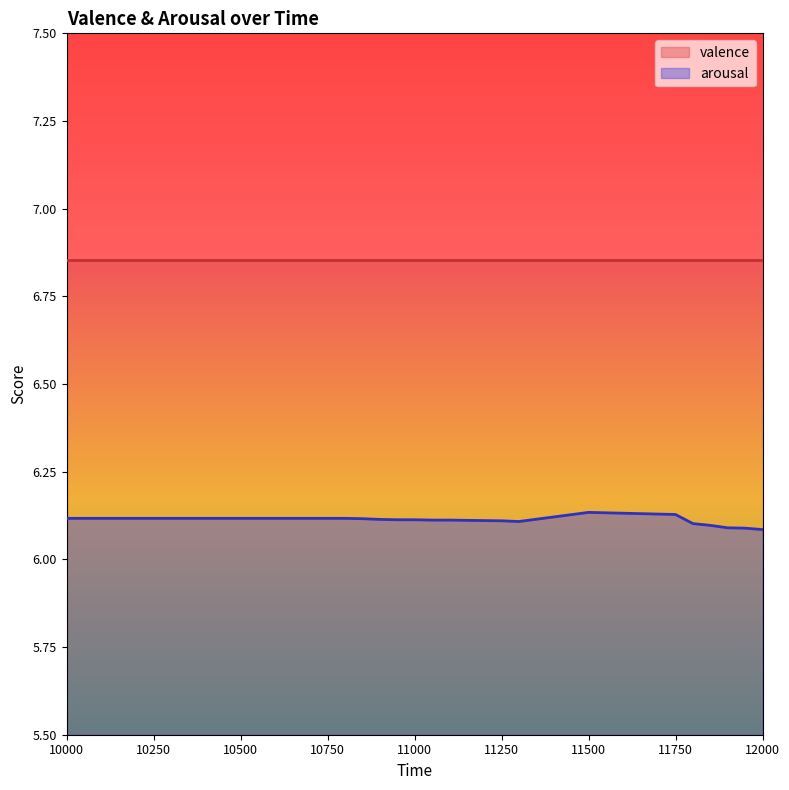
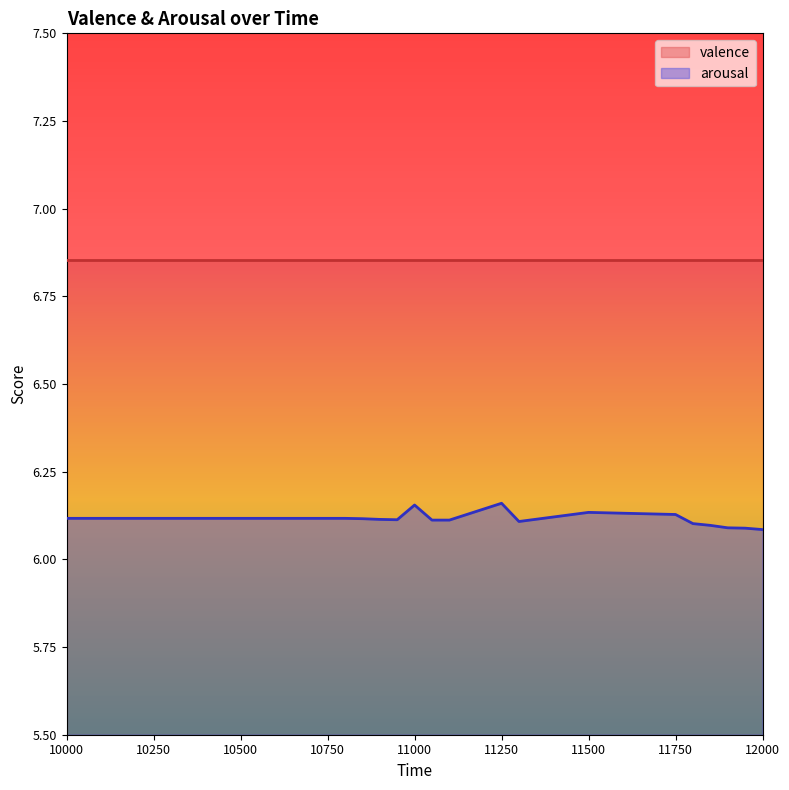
  {
    "valence": {
      "10000": 6.86,
      "11000": 6.86,
      "11250": 6.86,
      "11500": 6.86,
      "11750": 6.86,
      "12000": 6.86
    },
    "arousal": {
      "10000": 6.12,
-     "11000": 6.11,
-     "11250": 6.11,
+     "11000": 6.16,
+     "11250": 6.16,
      "11500": 6.13,
      "11750": 6.13,
      "12000": 6.09
    }
  }
